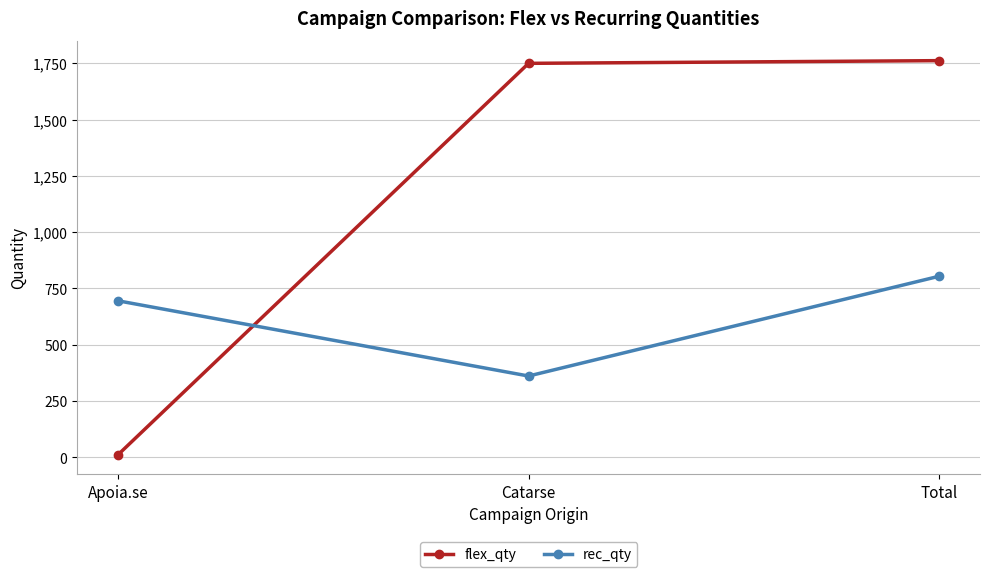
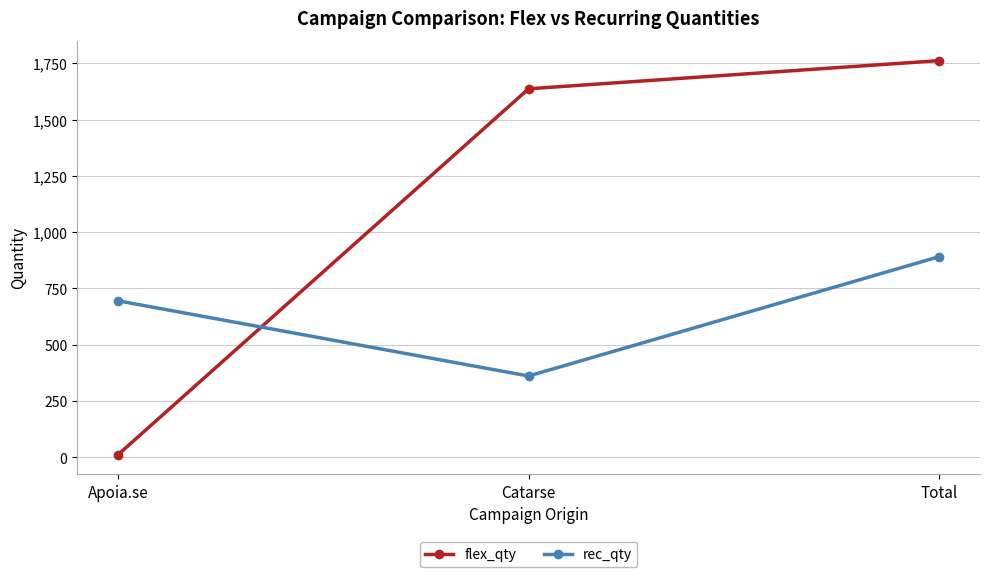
  {
    "flex_qty": {
      "Apoia.se": "10",
-     "Catarse": "1,750",
+     "Catarse": "1,640",
      "Total": "1,760"
    },
    "rec_qty": {
      "Apoia.se": "700",
      "Catarse": "360",
-     "Total": "800"
+     "Total": "890"
    }
  }
